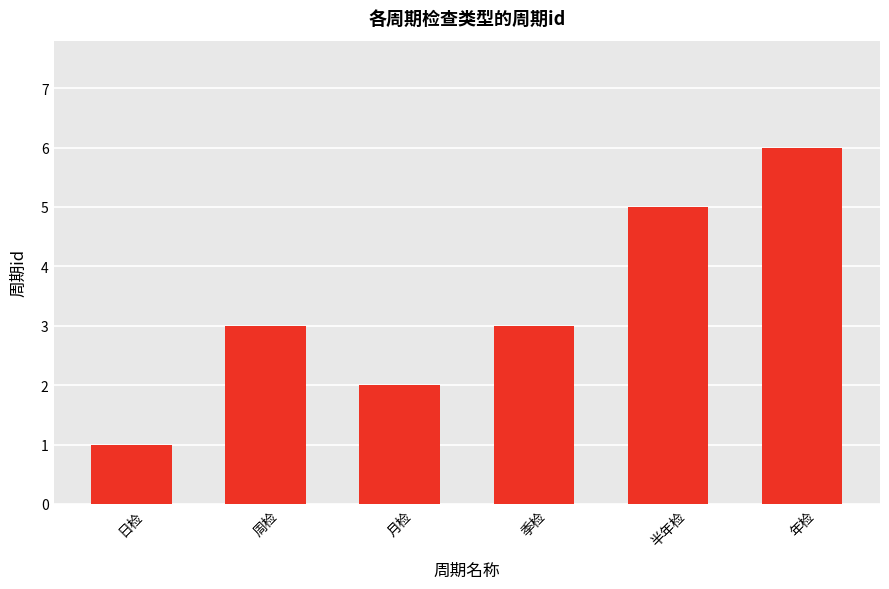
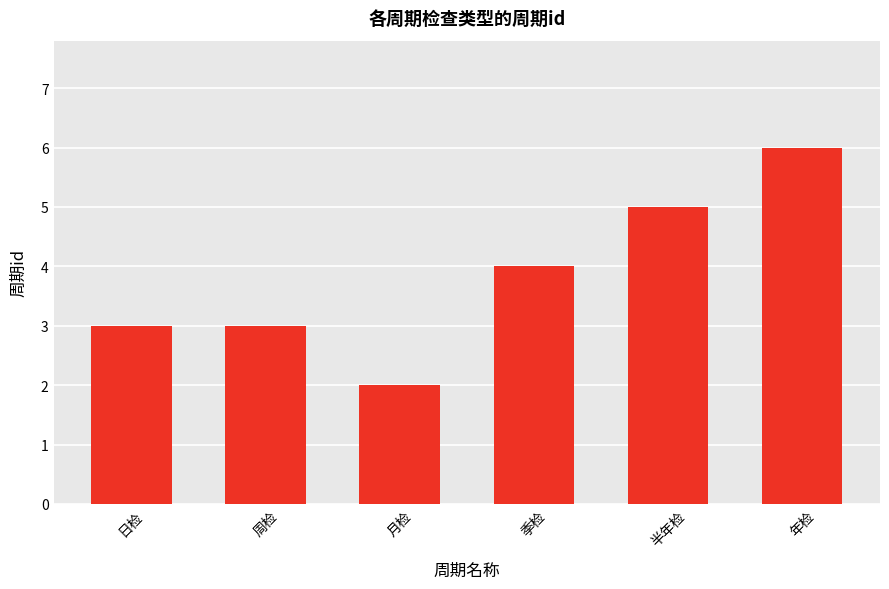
  {
-   "日检": 1,
+   "日检": 3,
    "周检": 3,
    "月检": 2,
-   "季检": 3,
+   "季检": 4,
    "半年检": 5,
    "年检": 6
  }
